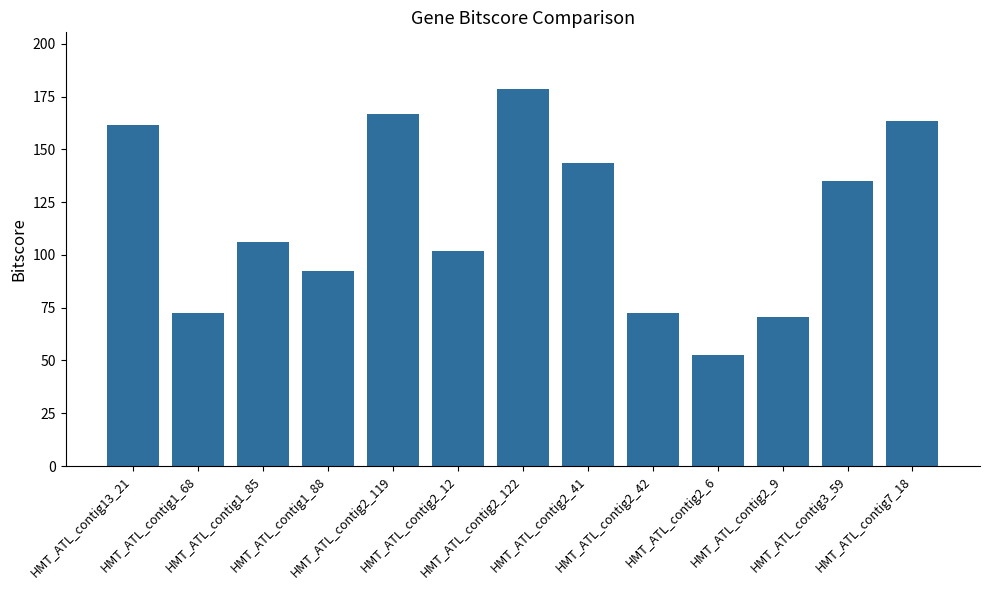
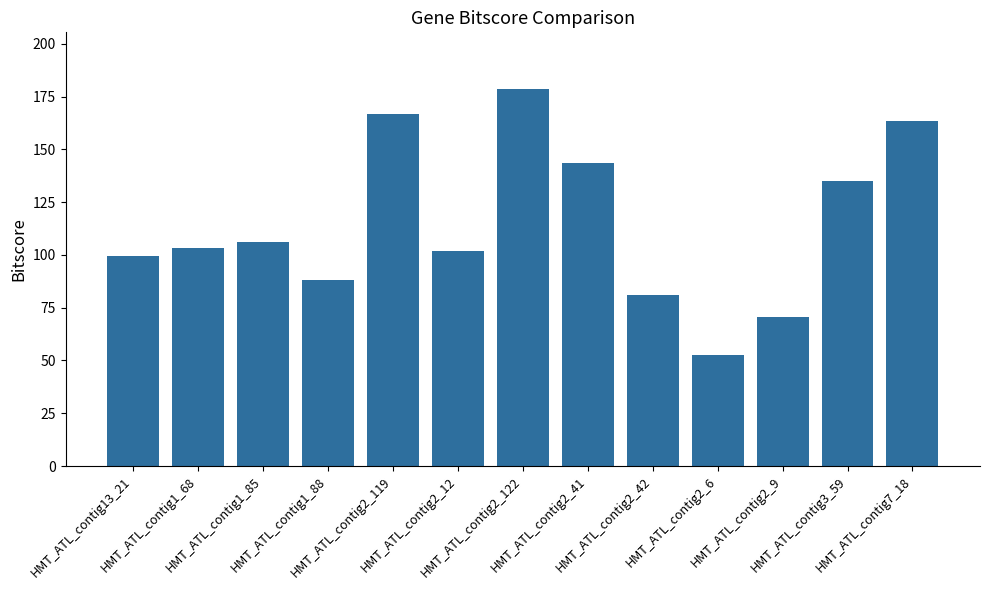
  {
-   "HMT_ATL_contig13_21": 162,
-   "HMT_ATL_contig1_68": 73,
+   "HMT_ATL_contig13_21": 100,
+   "HMT_ATL_contig1_68": 103,
    "HMT_ATL_contig1_85": 106,
-   "HMT_ATL_contig1_88": 92,
+   "HMT_ATL_contig1_88": 88,
    "HMT_ATL_contig2_119": 167,
    "HMT_ATL_contig2_12": 102,
    "HMT_ATL_contig2_122": 179,
    "HMT_ATL_contig2_41": 143,
-   "HMT_ATL_contig2_42": 73,
+   "HMT_ATL_contig2_42": 81,
    "HMT_ATL_contig2_6": 53,
    "HMT_ATL_contig2_9": 70,
    "HMT_ATL_contig3_59": 135,
    "HMT_ATL_contig7_18": 163
  }
